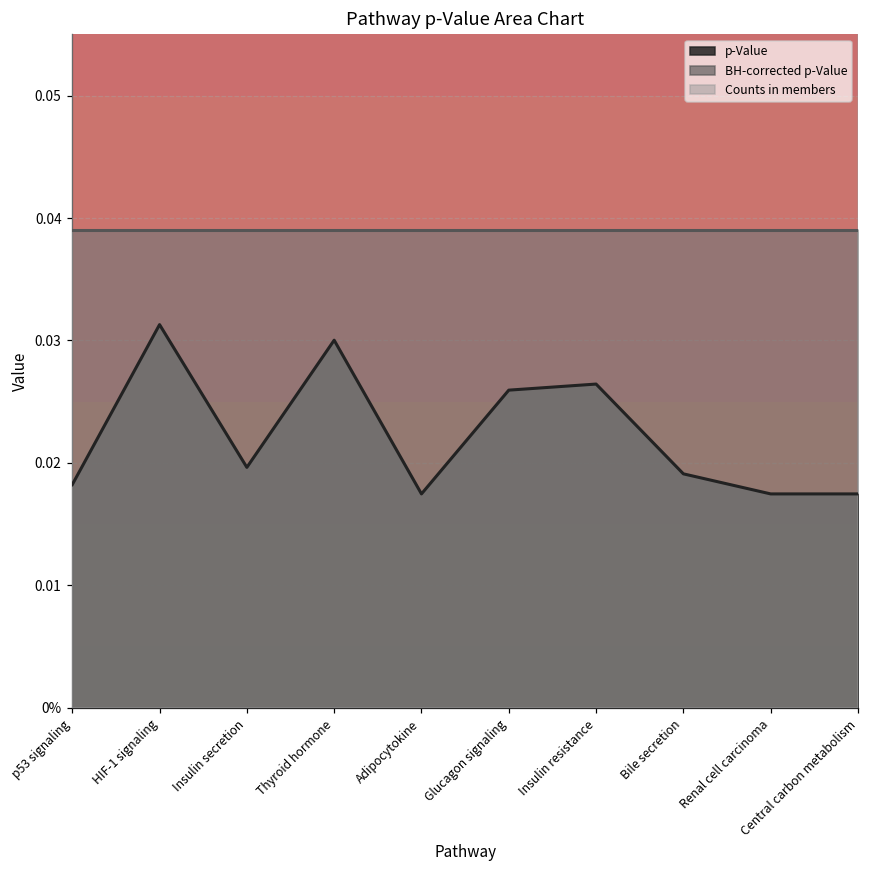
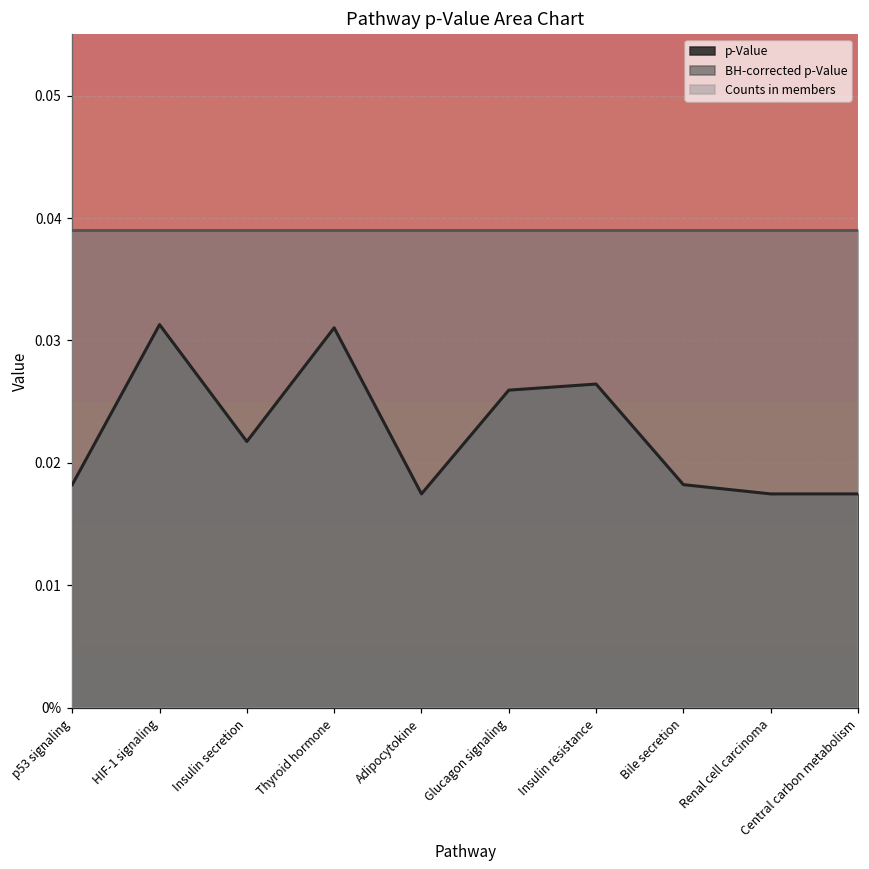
  {
    "p-Value": {
      "p53 signaling": 0.0182,
      "HIF-1 signaling": 0.0313,
-     "Insulin secretion": 0.0196,
-     "Thyroid hormone": 0.0300,
+     "Insulin secretion": 0.0217,
+     "Thyroid hormone": 0.0310,
      "Adipocytokine": 0.0175,
      "Glucagon signaling": 0.0259,
      "Insulin resistance": 0.0264,
-     "Bile secretion": 0.0191,
+     "Bile secretion": 0.0182,
      "Renal cell carcinoma": 0.0175,
      "Central carbon metabolism": 0.0175
    },
    "BH-corrected p-Value": {
      "p53 signaling": 0.0390,
      "HIF-1 signaling": 0.0390,
      "Insulin secretion": 0.0390,
      "Thyroid hormone": 0.0390,
      "Adipocytokine": 0.0390,
      "Glucagon signaling": 0.0390,
      "Insulin resistance": 0.0390,
      "Bile secretion": 0.0390,
      "Renal cell carcinoma": 0.0390,
      "Central carbon metabolism": 0.0390
    }
  }
